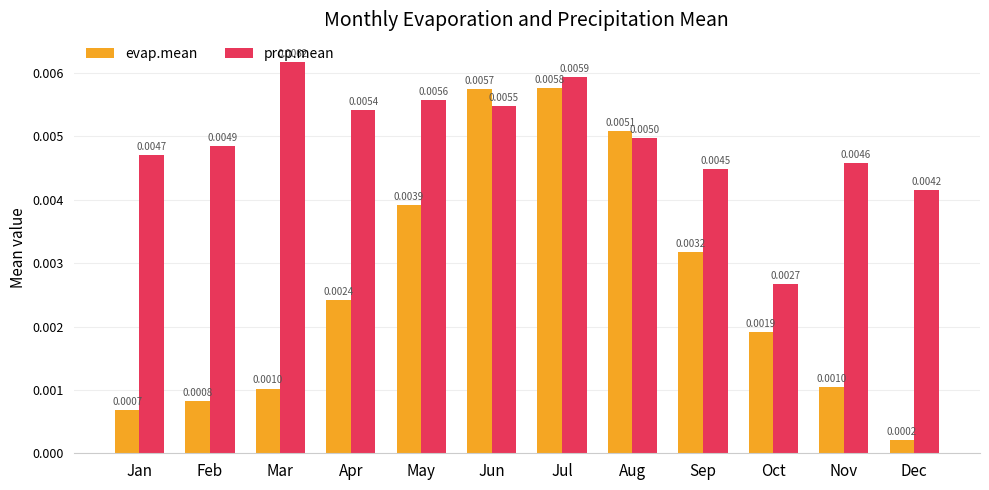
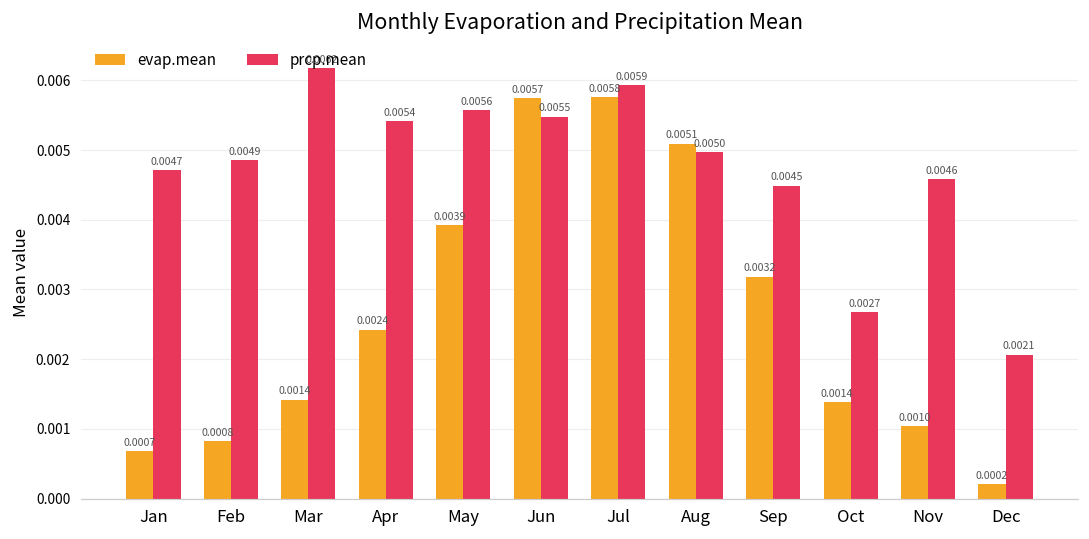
  {
    "evap.mean": {
      "Jan": 0.0007,
      "Feb": 0.0008,
-     "Mar": 0.0010,
+     "Mar": 0.0014,
      "Apr": 0.0024,
      "May": 0.0039,
      "Jun": 0.0057,
      "Jul": 0.0058,
      "Aug": 0.0051,
      "Sep": 0.0032,
-     "Oct": 0.0019,
+     "Oct": 0.0014,
      "Nov": 0.0010,
      "Dec": 0.0002
    },
    "prcp.mean": {
      "Jan": 0.0047,
      "Feb": 0.0049,
      "Mar": 0.0062,
      "Apr": 0.0054,
      "May": 0.0056,
      "Jun": 0.0055,
      "Jul": 0.0059,
      "Aug": 0.0050,
      "Sep": 0.0045,
      "Oct": 0.0027,
      "Nov": 0.0046,
-     "Dec": 0.0042
+     "Dec": 0.0021
    }
  }
